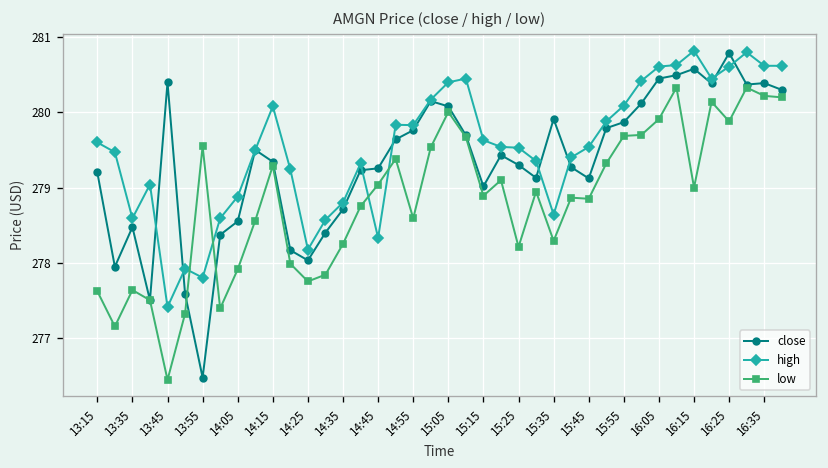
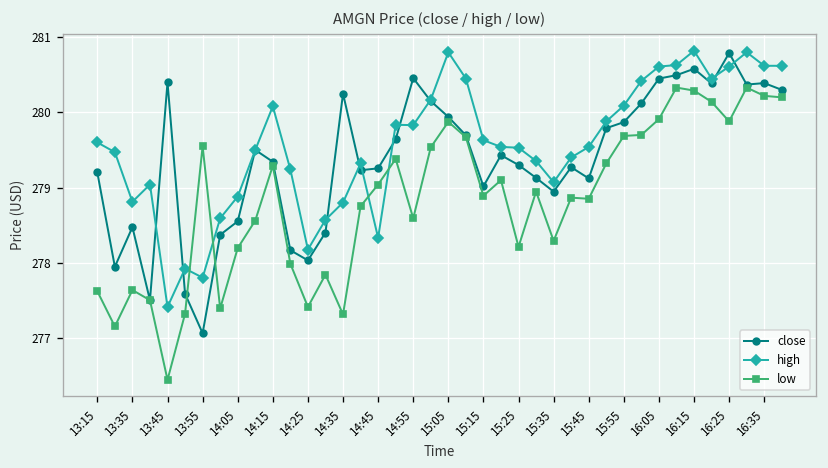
  {
    "close": {
      "13:15": 279.2,
      "13:35": 278.5,
      "13:45": 280.4,
-     "13:55": 276.5,
+     "13:55": 277.1,
      "14:05": 278.6,
      "14:15": 279.3,
      "14:25": 278.0,
-     "14:35": 278.7,
+     "14:35": 280.3,
      "14:45": 279.3,
-     "14:55": 279.8,
-     "15:05": 280.1,
+     "14:55": 280.5,
+     "15:05": 279.9,
      "15:15": 279.0,
      "15:25": 279.3,
-     "15:35": 279.9,
+     "15:35": 278.9,
      "15:45": 279.1,
      "15:55": 279.9,
      "16:05": 280.5,
      "16:15": 280.6,
      "16:25": 280.8,
      "16:35": 280.4
    },
    "high": {
      "13:15": 279.6,
-     "13:35": 278.6,
+     "13:35": 278.8,
      "13:45": 277.4,
      "13:55": 277.8,
      "14:05": 278.9,
      "14:15": 280.1,
      "14:25": 278.2,
      "14:35": 278.8,
      "14:45": 278.3,
      "14:55": 279.8,
-     "15:05": 280.4,
+     "15:05": 280.8,
      "15:15": 279.6,
      "15:25": 279.5,
-     "15:35": 278.6,
+     "15:35": 279.1,
      "15:45": 279.5,
      "15:55": 280.1,
      "16:05": 280.6,
      "16:15": 280.8,
      "16:25": 280.6,
      "16:35": 280.6
    },
    "low": {
      "13:15": 277.6,
      "13:35": 277.6,
      "13:45": 276.4,
      "13:55": 279.6,
-     "14:05": 277.9,
+     "14:05": 278.2,
      "14:15": 279.3,
-     "14:25": 277.8,
-     "14:35": 278.3,
+     "14:25": 277.4,
+     "14:35": 277.3,
      "14:45": 279.0,
      "14:55": 278.6,
-     "15:05": 280.0,
+     "15:05": 279.9,
      "15:15": 278.9,
      "15:25": 278.2,
      "15:35": 278.3,
      "15:45": 278.9,
      "15:55": 279.7,
      "16:05": 279.9,
-     "16:15": 279.0,
+     "16:15": 280.3,
      "16:25": 279.9,
      "16:35": 280.2
    }
  }
